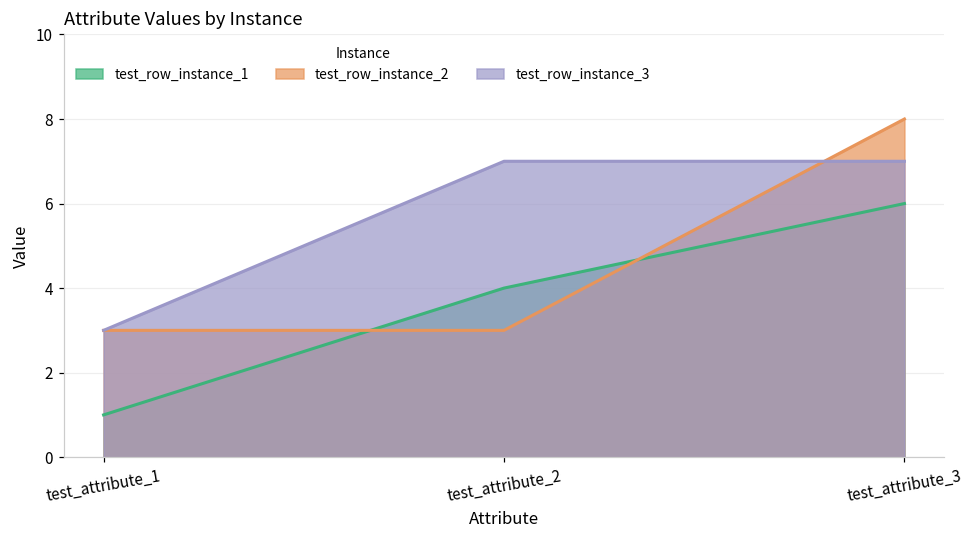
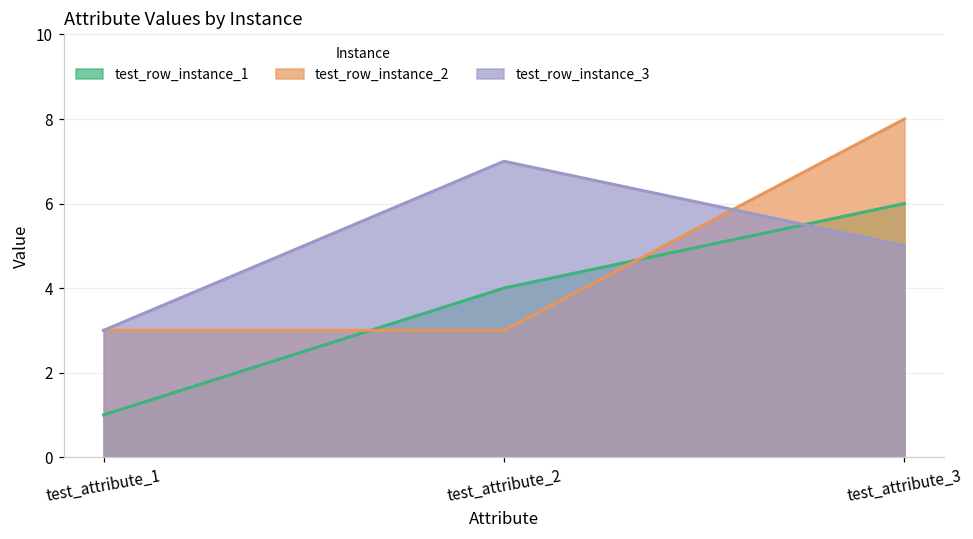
  {
    "test_row_instance_1": {
      "test_attribute_1": 1,
      "test_attribute_2": 4,
      "test_attribute_3": 6
    },
    "test_row_instance_2": {
      "test_attribute_2": 3,
      "test_attribute_3": 8
    },
    "test_row_instance_3": {
      "test_attribute_2": 7,
-     "test_attribute_3": 7
+     "test_attribute_3": 5
    }
  }
